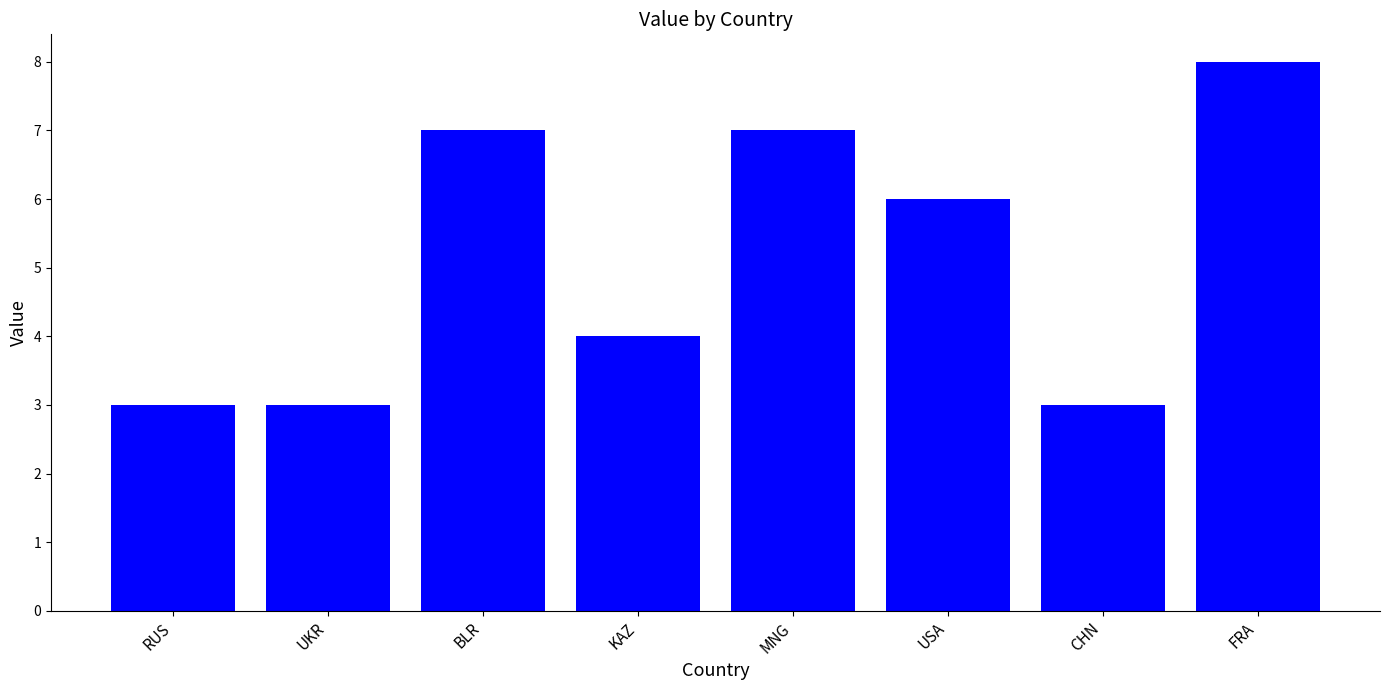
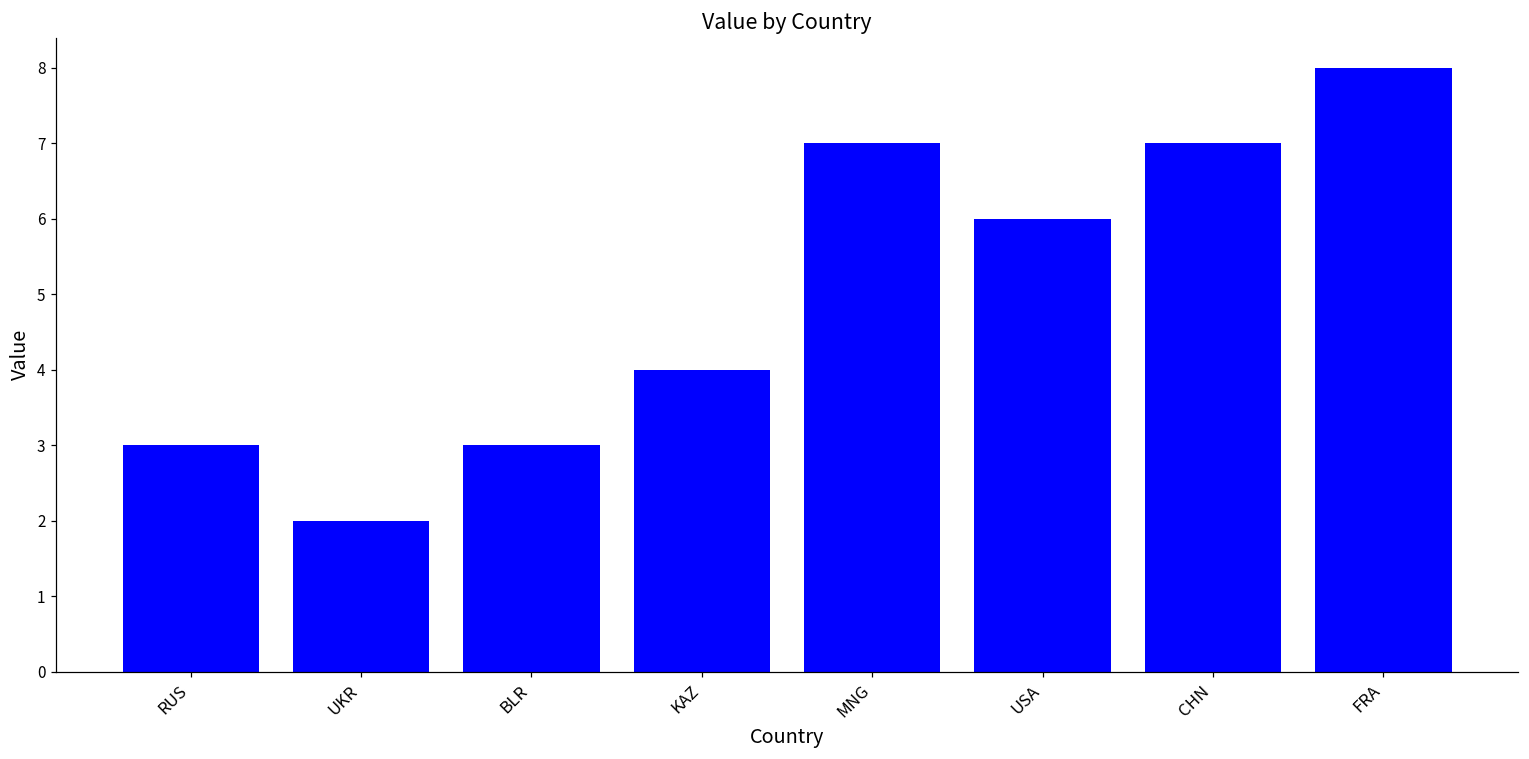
  {
    "RUS": 3,
-   "UKR": 3,
-   "BLR": 7,
+   "UKR": 2,
+   "BLR": 3,
    "KAZ": 4,
    "MNG": 7,
    "USA": 6,
-   "CHN": 3,
+   "CHN": 7,
    "FRA": 8
  }
